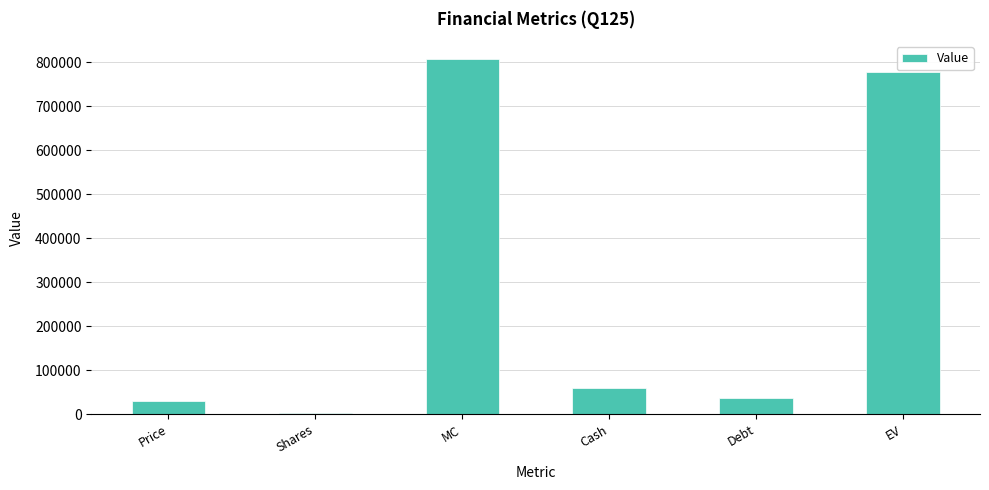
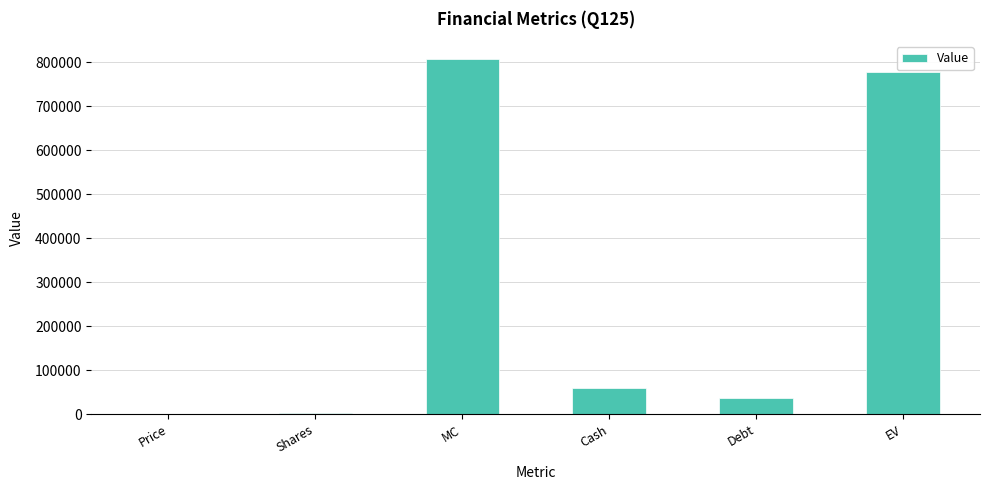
  {
-   "Price": 30000,
+   "Price": 0,
    "MC": 810000,
    "Cash": 60000,
    "Debt": 40000,
    "EV": 780000
  }
